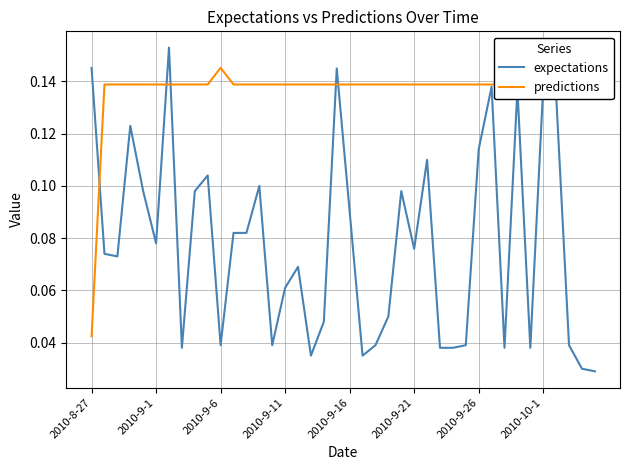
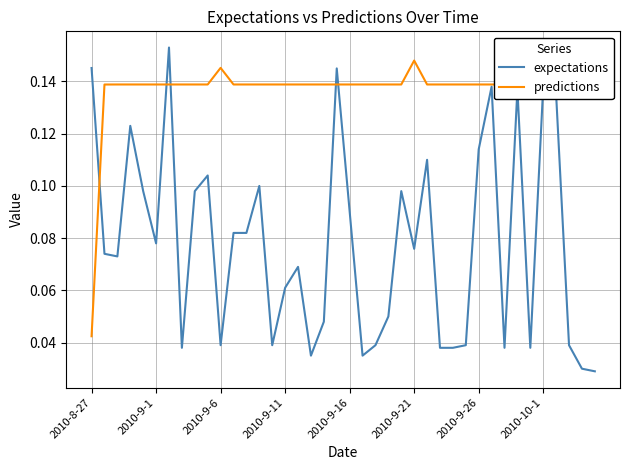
  {
    "expectations": {
      "2010-8-27": 0.145,
      "2010-9-1": 0.078,
      "2010-9-6": 0.039,
      "2010-9-11": 0.061,
      "2010-9-16": 0.090,
      "2010-9-21": 0.076,
      "2010-9-26": 0.114
    },
    "predictions": {
      "2010-8-27": 0.042,
      "2010-9-1": 0.139,
      "2010-9-6": 0.145,
      "2010-9-11": 0.139,
      "2010-9-16": 0.139,
-     "2010-9-21": 0.139,
+     "2010-9-21": 0.148,
      "2010-9-26": 0.139
    }
  }
